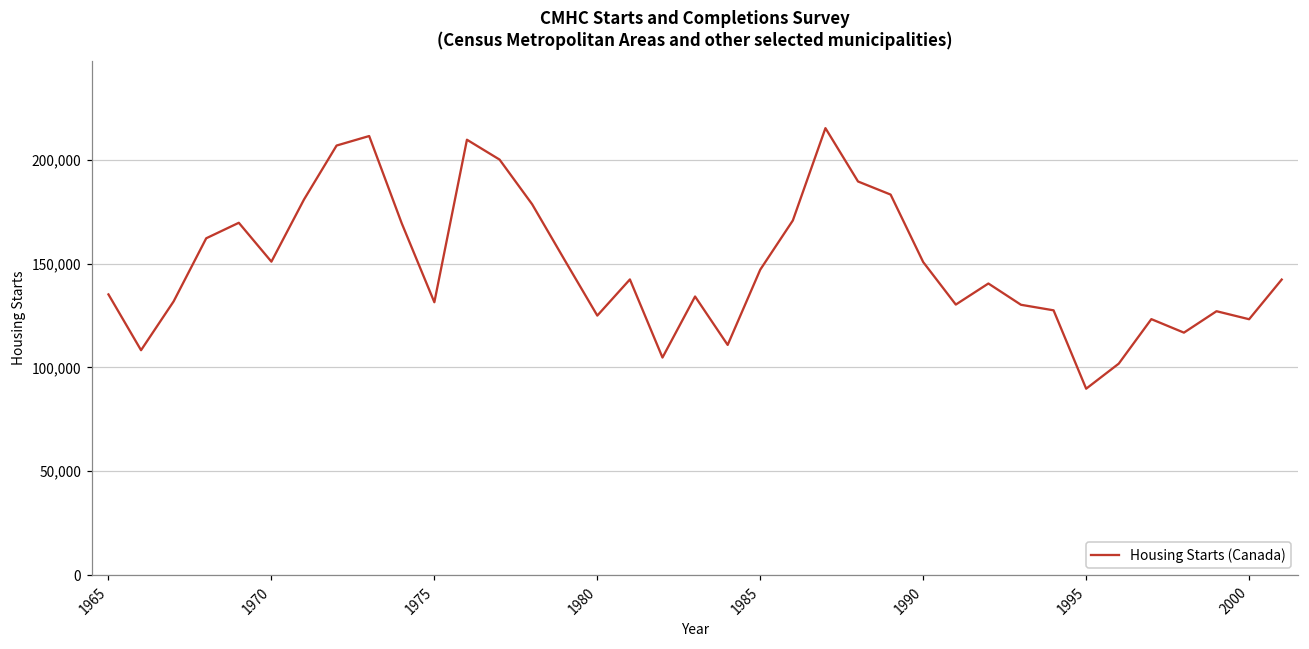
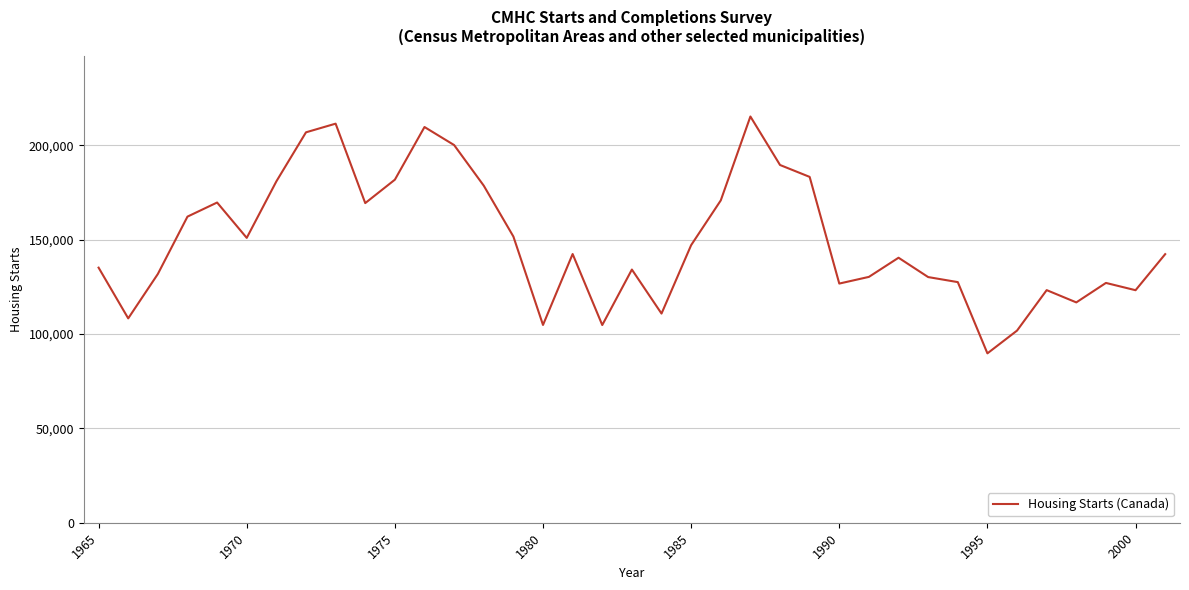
  {
    "1965": "135,000",
    "1970": "151,000",
-   "1975": "131,000",
-   "1980": "125,000",
+   "1975": "182,000",
+   "1980": "105,000",
    "1985": "147,000",
-   "1990": "151,000",
+   "1990": "127,000",
    "1995": "90,000",
    "2000": "123,000"
  }
